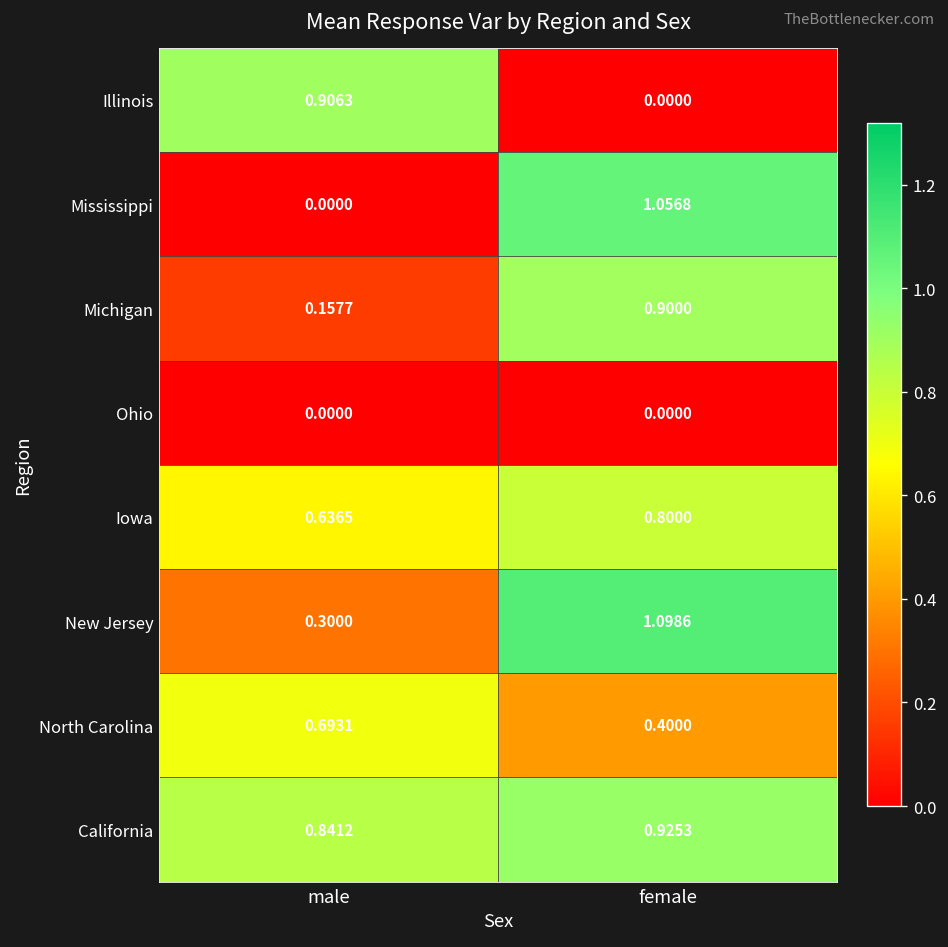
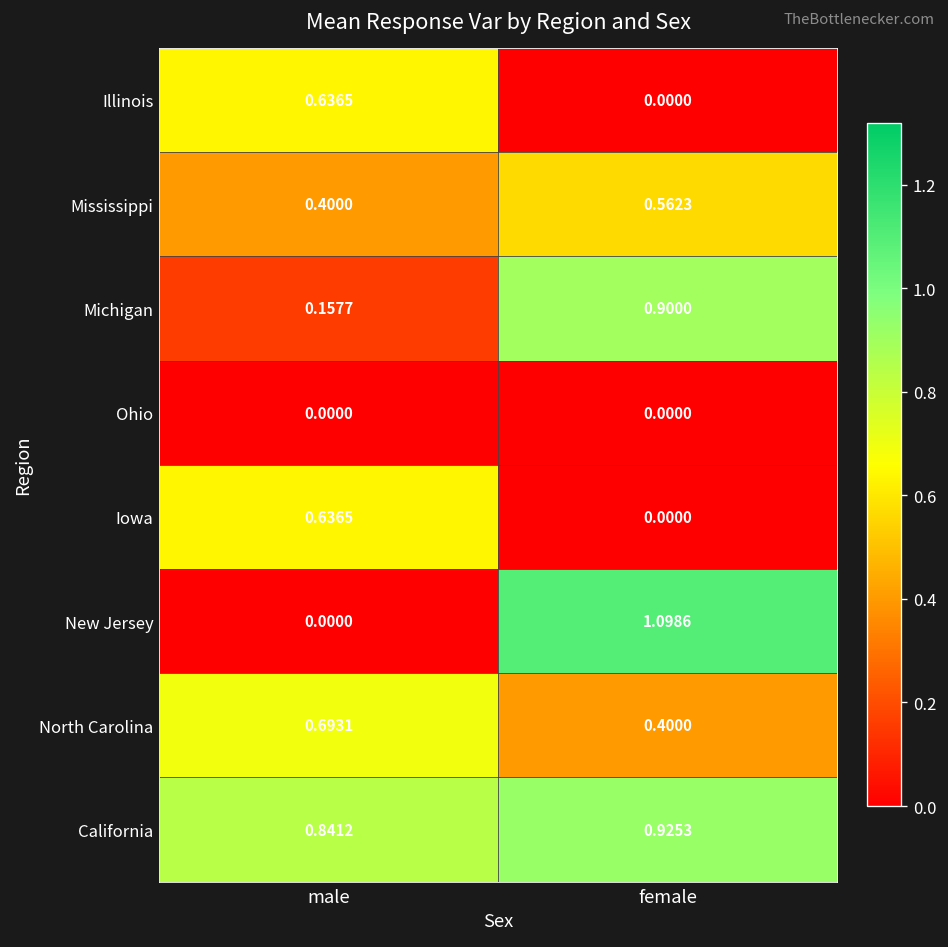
  {
    "Illinois": {
-     "male": 0.9063,
+     "male": 0.6365,
      "female": 0.0000
    },
    "Mississippi": {
-     "male": 0.0000,
-     "female": 1.0568
+     "male": 0.4000,
+     "female": 0.5623
    },
    "Michigan": {
      "male": 0.1577,
      "female": 0.9000
    },
    "Ohio": {
      "male": 0.0000,
      "female": 0.0000
    },
    "Iowa": {
      "male": 0.6365,
-     "female": 0.8000
+     "female": 0.0000
    },
    "New Jersey": {
-     "male": 0.3000,
+     "male": 0.0000,
      "female": 1.0986
    },
    "North Carolina": {
      "male": 0.6931,
      "female": 0.4000
    },
    "California": {
      "male": 0.8412,
      "female": 0.9253
    }
  }
